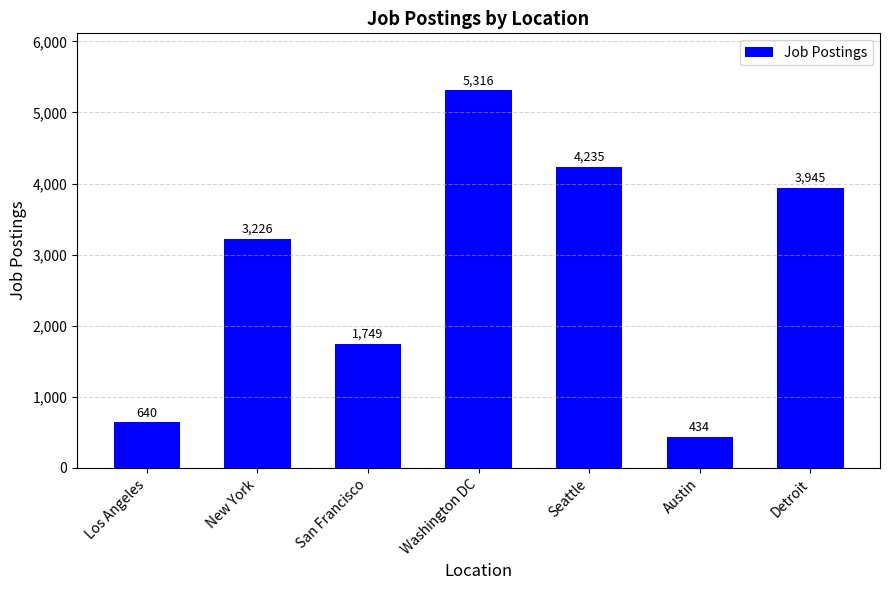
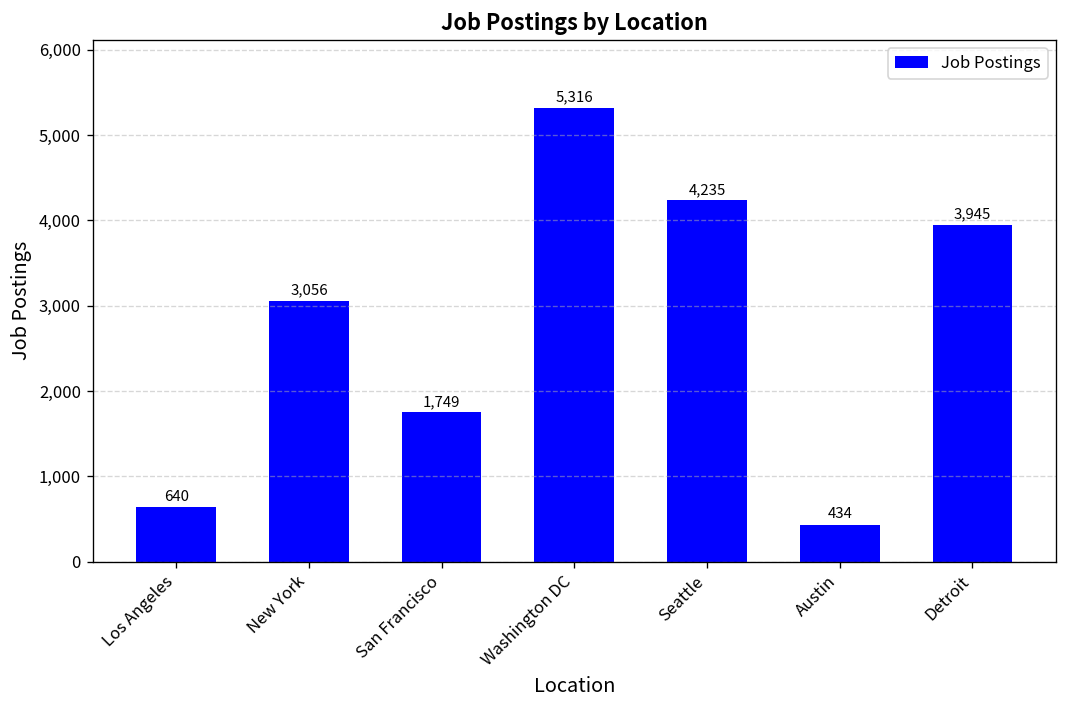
  {
    "Los Angeles": "640",
-   "New York": "3,226",
+   "New York": "3,056",
    "San Francisco": "1,749",
    "Washington DC": "5,316",
    "Seattle": "4,235",
    "Austin": "434",
    "Detroit": "3,945"
  }
